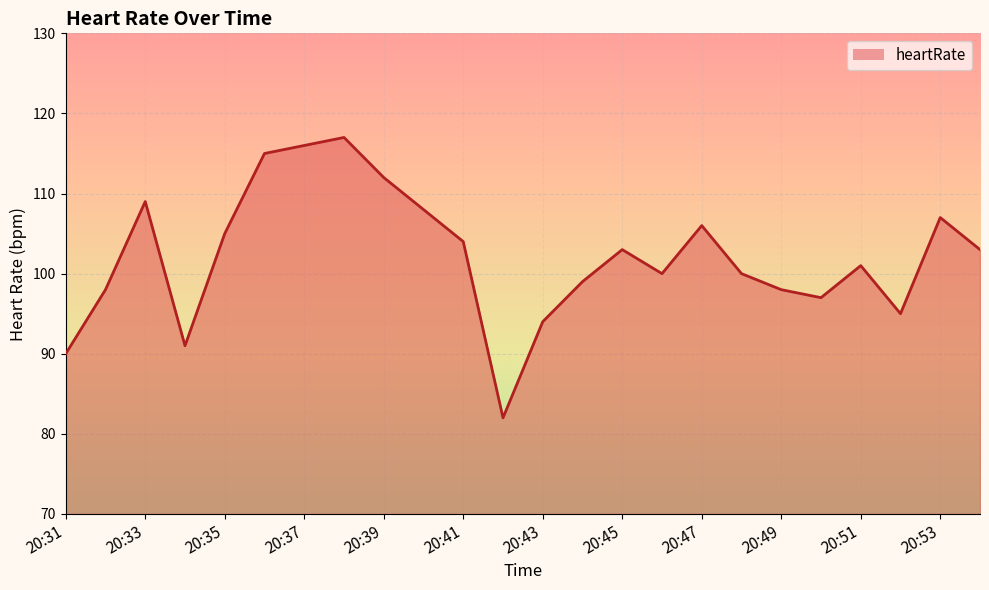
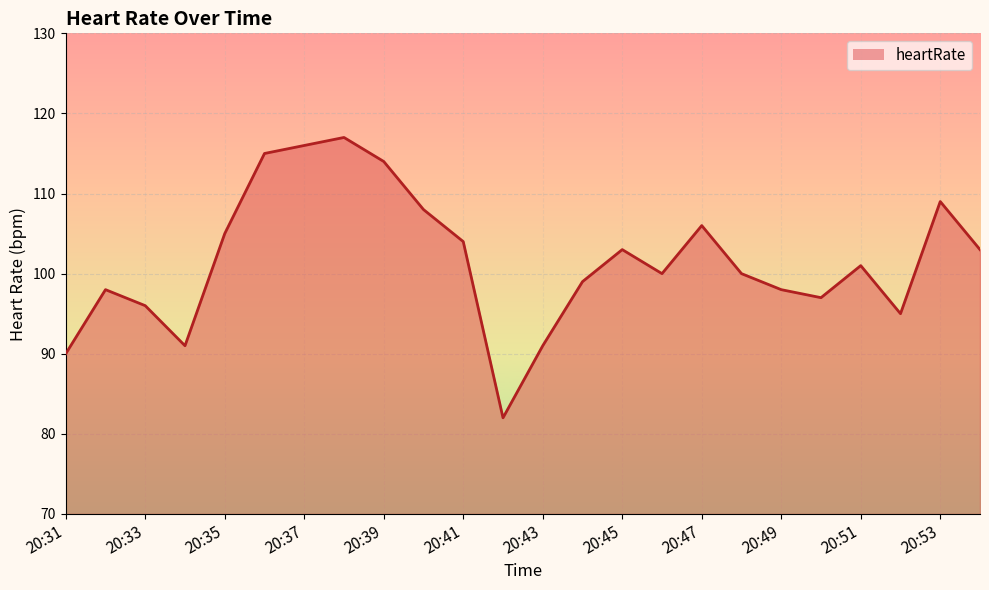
  {
    "20:31": 90,
-   "20:33": 109,
+   "20:33": 96,
    "20:35": 105,
    "20:37": 116,
-   "20:39": 112,
+   "20:39": 114,
    "20:41": 104,
-   "20:43": 94,
+   "20:43": 91,
    "20:45": 103,
    "20:47": 106,
    "20:49": 98,
    "20:51": 101,
-   "20:53": 107
+   "20:53": 109
  }
